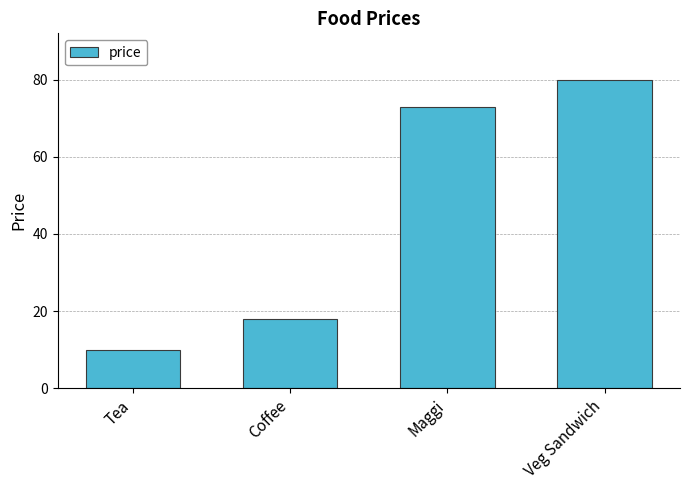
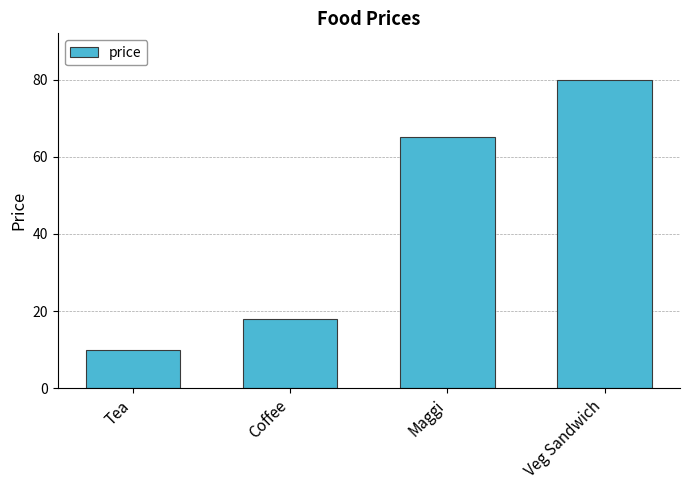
  {
    "Tea": 10,
    "Coffee": 18,
-   "Maggi": 73,
+   "Maggi": 65,
    "Veg Sandwich": 80
  }
